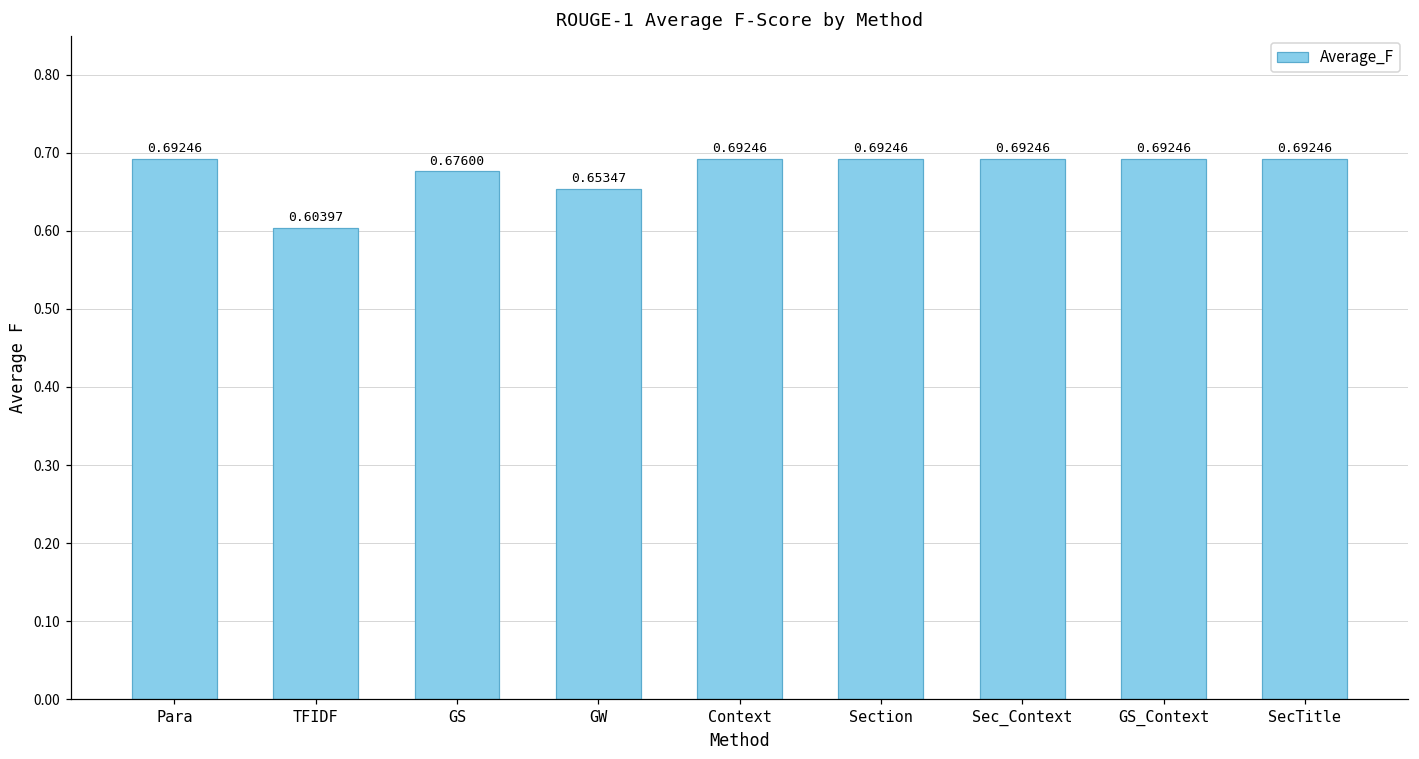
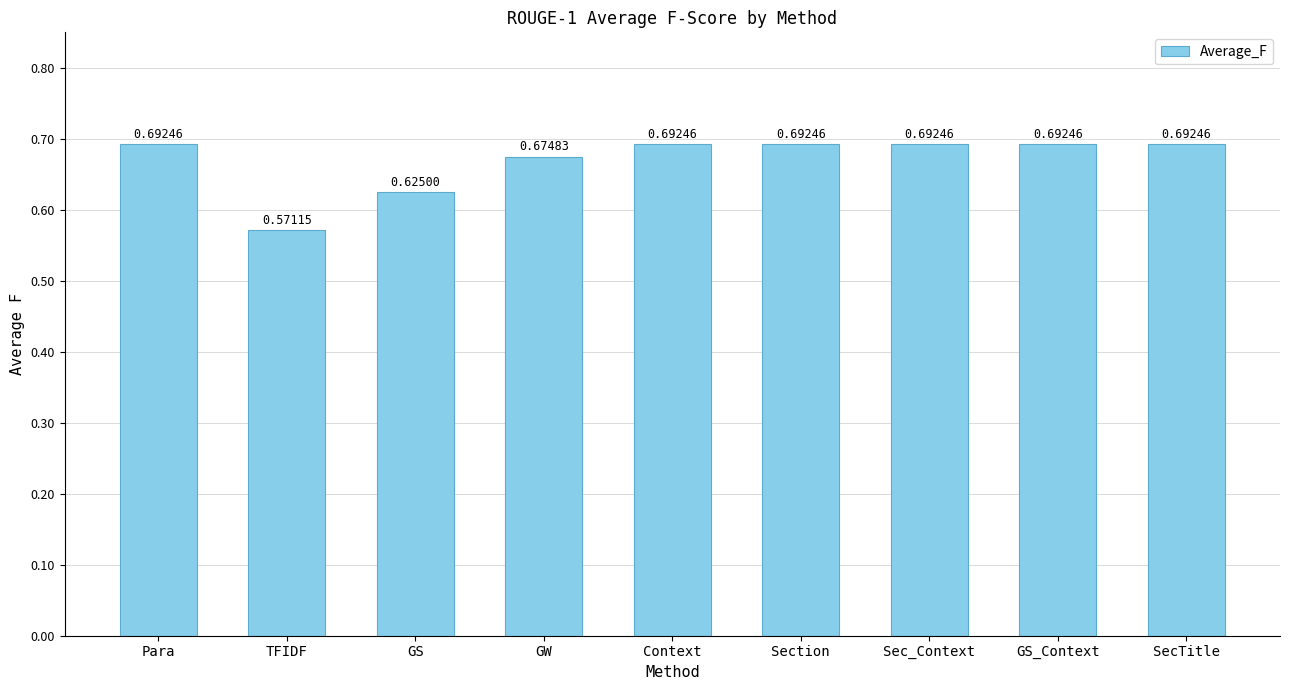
  {
    "Para": 0.69246,
-   "TFIDF": 0.60397,
-   "GS": 0.67600,
-   "GW": 0.65347,
+   "TFIDF": 0.57115,
+   "GS": 0.62500,
+   "GW": 0.67483,
    "Context": 0.69246,
    "Section": 0.69246,
    "Sec_Context": 0.69246,
    "GS_Context": 0.69246,
    "SecTitle": 0.69246
  }
